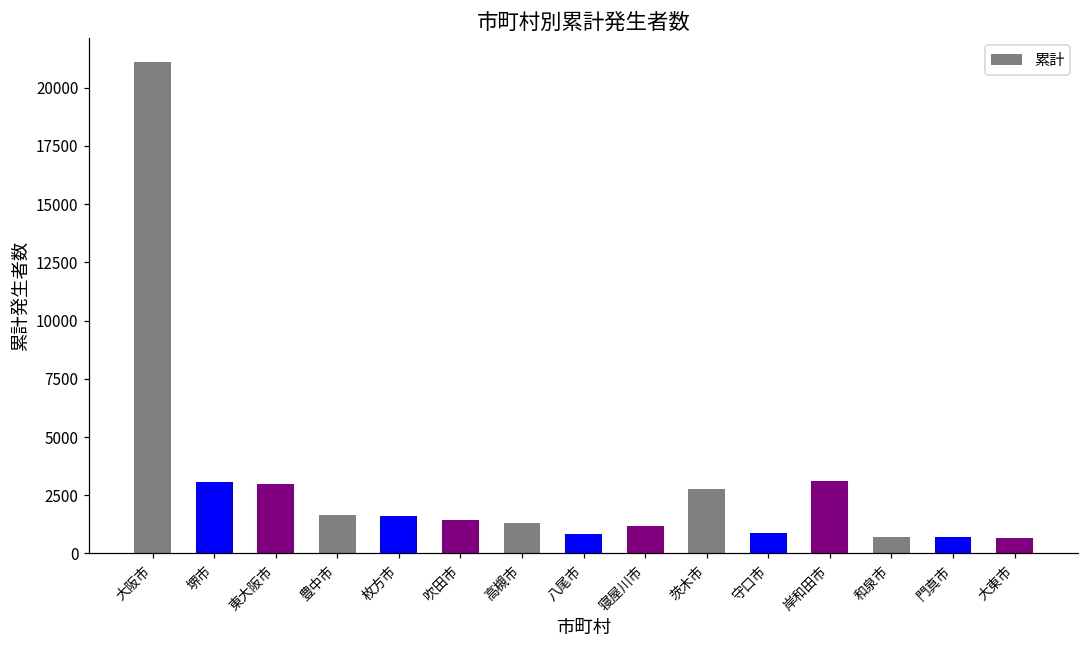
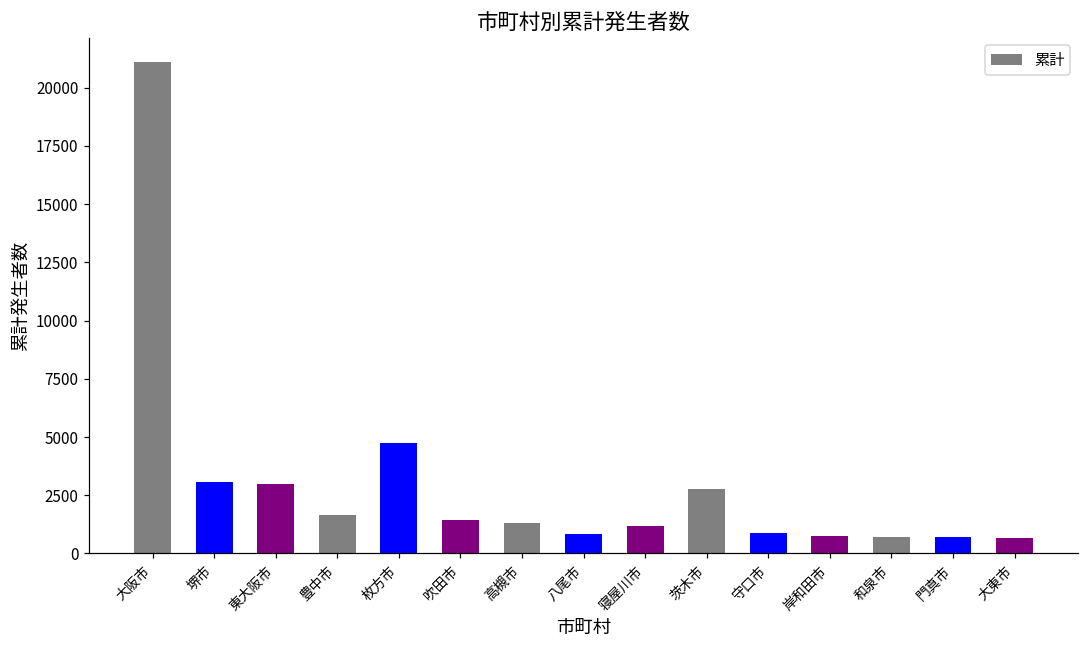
  {
    "大阪市": 21100,
    "堺市": 3100,
    "東大阪市": 3000,
    "豊中市": 1600,
-   "枚方市": 1600,
+   "枚方市": 4800,
    "吹田市": 1500,
    "高槻市": 1300,
    "八尾市": 800,
    "寝屋川市": 1200,
    "茨木市": 2800,
    "守口市": 900,
-   "岸和田市": 3100,
+   "岸和田市": 700,
    "和泉市": 700,
    "門真市": 700,
    "大東市": 700
  }
